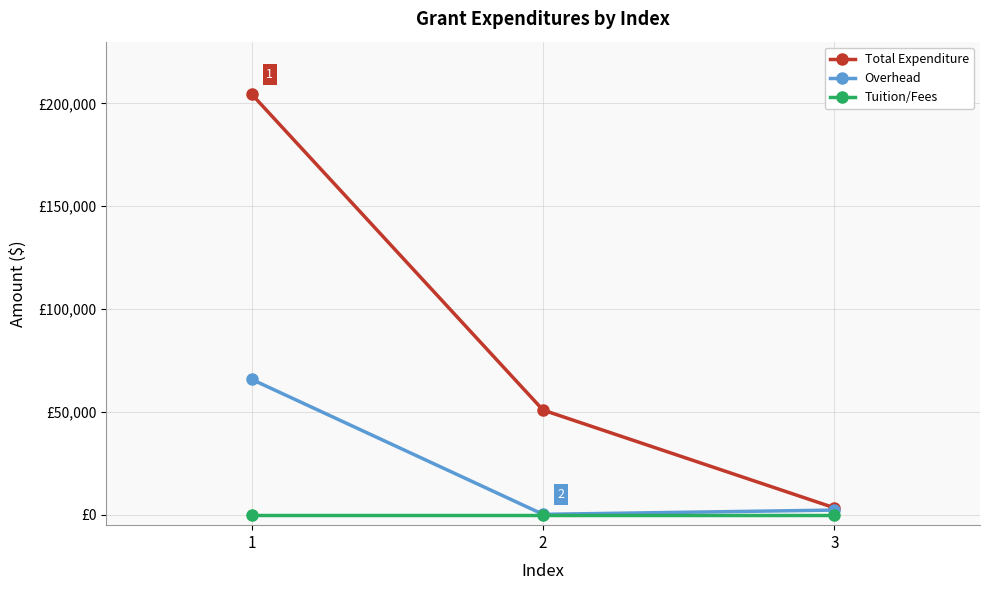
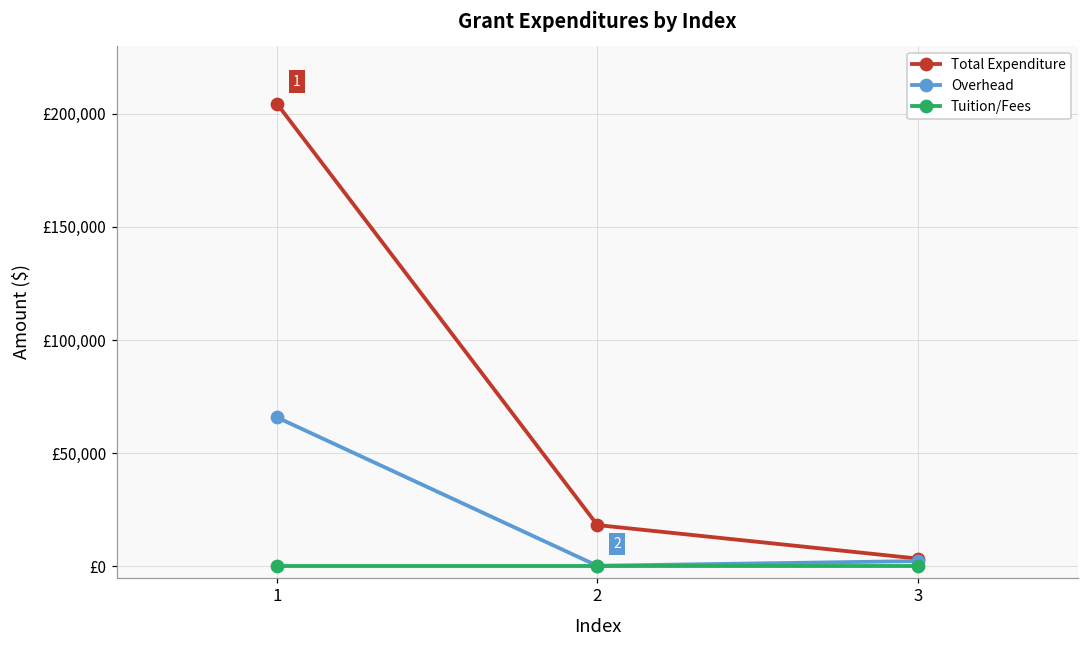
  {
    "Total Expenditure": {
-     "2": "£51,000"
+     "2": "£18,000"
    },
    "Overhead": {
      "1": "£66,000"
    },
    "Tuition/Fees": {
      "1": "£0",
      "3": "£0"
    }
  }
